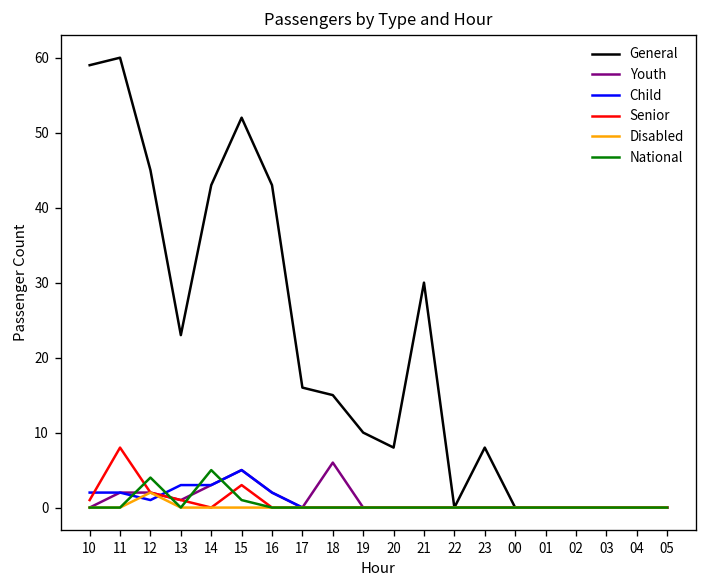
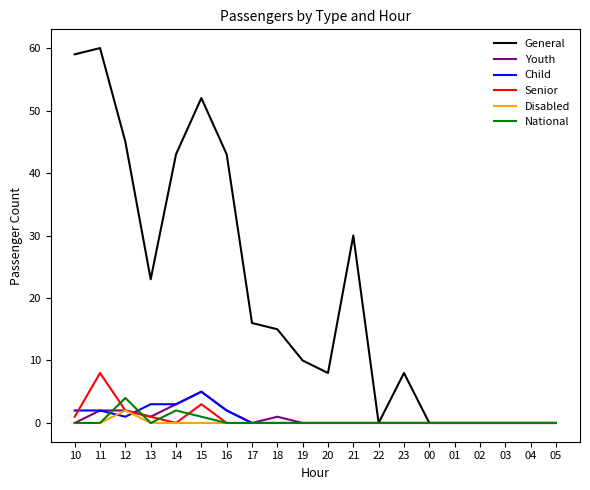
  {
    "General": {
      "10": 59,
      "11": 60,
      "12": 45,
      "13": 23,
      "14": 43,
      "15": 52,
      "16": 43,
      "17": 16,
      "18": 15,
      "19": 10,
      "20": 8,
      "21": 30,
      "23": 8
    },
    "Youth": {
-     "18": 6
+     "18": 1
    },
    "Child": {
      "10": 2,
      "12": 1,
      "13": 3
    },
    "Senior": {
      "10": 1,
      "11": 8,
      "15": 3
    },
    "Disabled": {
      "15": 0
    },
    "National": {
      "12": 4,
-     "14": 5,
+     "14": 2,
      "15": 1
    }
  }
